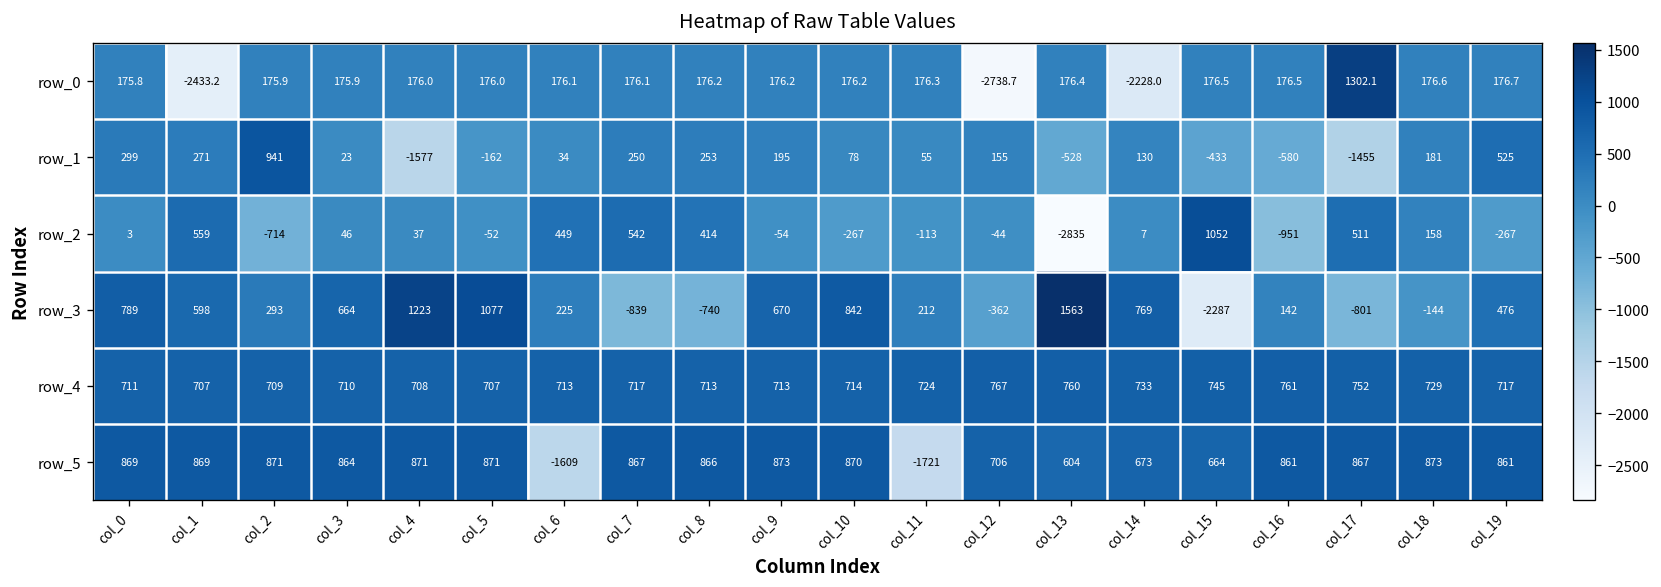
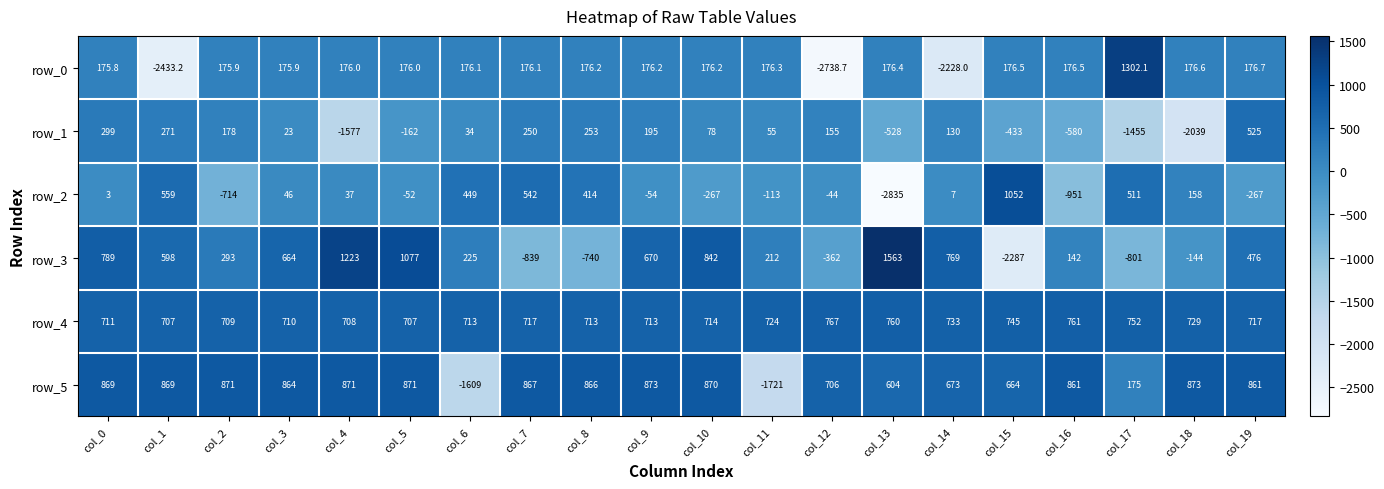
  {
    "row_0": {
      "col_0": 175.8,
      "col_1": -2433.2,
      "col_2": 175.9,
      "col_3": 175.9,
      "col_4": 176.0,
      "col_5": 176.0,
      "col_6": 176.1,
      "col_7": 176.1,
      "col_8": 176.2,
      "col_9": 176.2,
      "col_10": 176.2,
      "col_11": 176.3,
      "col_12": -2738.7,
      "col_13": 176.4,
      "col_14": -2228.0,
      "col_15": 176.5,
      "col_16": 176.5,
      "col_17": 1302.1,
      "col_18": 176.6,
      "col_19": 176.7
    },
    "row_1": {
      "col_0": 299,
      "col_1": 271,
-     "col_2": 941,
+     "col_2": 178,
      "col_3": 23,
      "col_4": -1577,
      "col_5": -162,
      "col_6": 34,
      "col_7": 250,
      "col_8": 253,
      "col_9": 195,
      "col_10": 78,
      "col_11": 55,
      "col_12": 155,
      "col_13": -528,
      "col_14": 130,
      "col_15": -433,
      "col_16": -580,
      "col_17": -1455,
-     "col_18": 181,
+     "col_18": -2039,
      "col_19": 525
    },
    "row_2": {
      "col_0": 3,
      "col_1": 559,
      "col_2": -714,
      "col_3": 46,
      "col_4": 37,
      "col_5": -52,
      "col_6": 449,
      "col_7": 542,
      "col_8": 414,
      "col_9": -54,
      "col_10": -267,
      "col_11": -113,
      "col_12": -44,
      "col_13": -2835,
      "col_14": 7,
      "col_15": 1052,
      "col_16": -951,
      "col_17": 511,
      "col_18": 158,
      "col_19": -267
    },
    "row_3": {
      "col_0": 789,
      "col_1": 598,
      "col_2": 293,
      "col_3": 664,
      "col_4": 1223,
      "col_5": 1077,
      "col_6": 225,
      "col_7": -839,
      "col_8": -740,
      "col_9": 670,
      "col_10": 842,
      "col_11": 212,
      "col_12": -362,
      "col_13": 1563,
      "col_14": 769,
      "col_15": -2287,
      "col_16": 142,
      "col_17": -801,
      "col_18": -144,
      "col_19": 476
    },
    "row_4": {
      "col_0": 711,
      "col_1": 707,
      "col_2": 709,
      "col_3": 710,
      "col_4": 708,
      "col_5": 707,
      "col_6": 713,
      "col_7": 717,
      "col_8": 713,
      "col_9": 713,
      "col_10": 714,
      "col_11": 724,
      "col_12": 767,
      "col_13": 760,
      "col_14": 733,
      "col_15": 745,
      "col_16": 761,
      "col_17": 752,
      "col_18": 729,
      "col_19": 717
    },
    "row_5": {
      "col_0": 869,
      "col_1": 869,
      "col_2": 871,
      "col_3": 864,
      "col_4": 871,
      "col_5": 871,
      "col_6": -1609,
      "col_7": 867,
      "col_8": 866,
      "col_9": 873,
      "col_10": 870,
      "col_11": -1721,
      "col_12": 706,
      "col_13": 604,
      "col_14": 673,
      "col_15": 664,
      "col_16": 861,
-     "col_17": 867,
+     "col_17": 175,
      "col_18": 873,
      "col_19": 861
    }
  }
